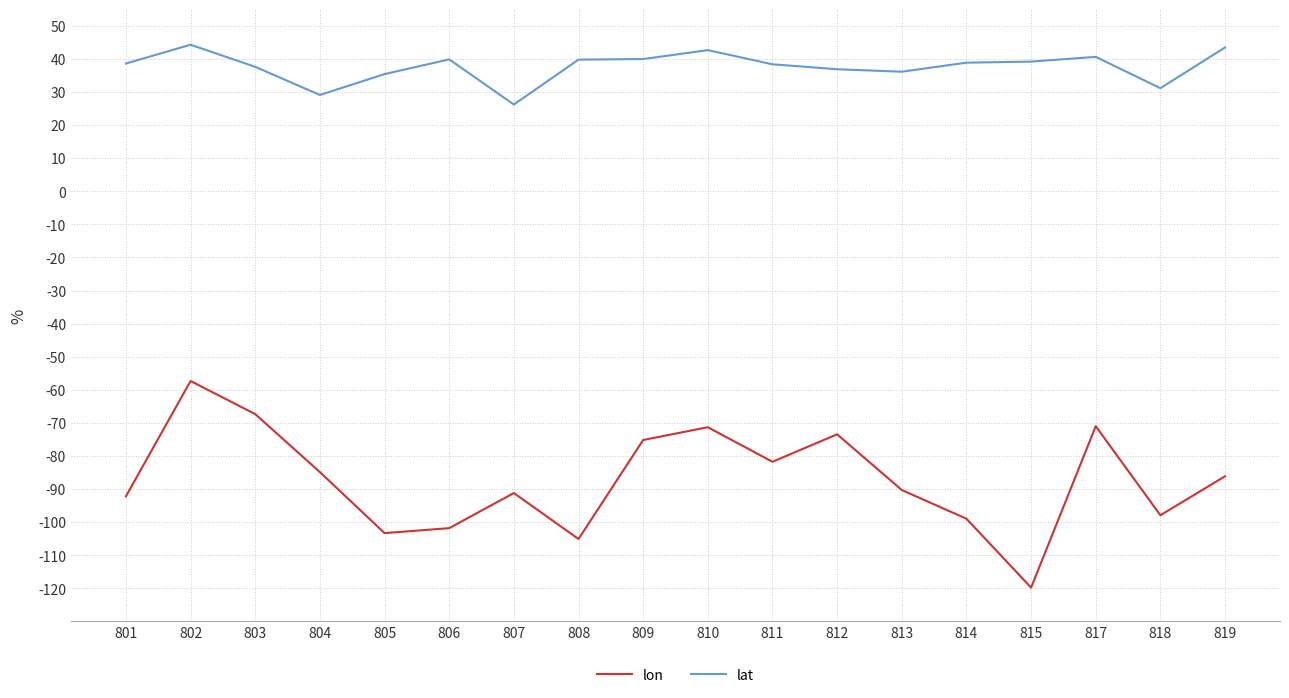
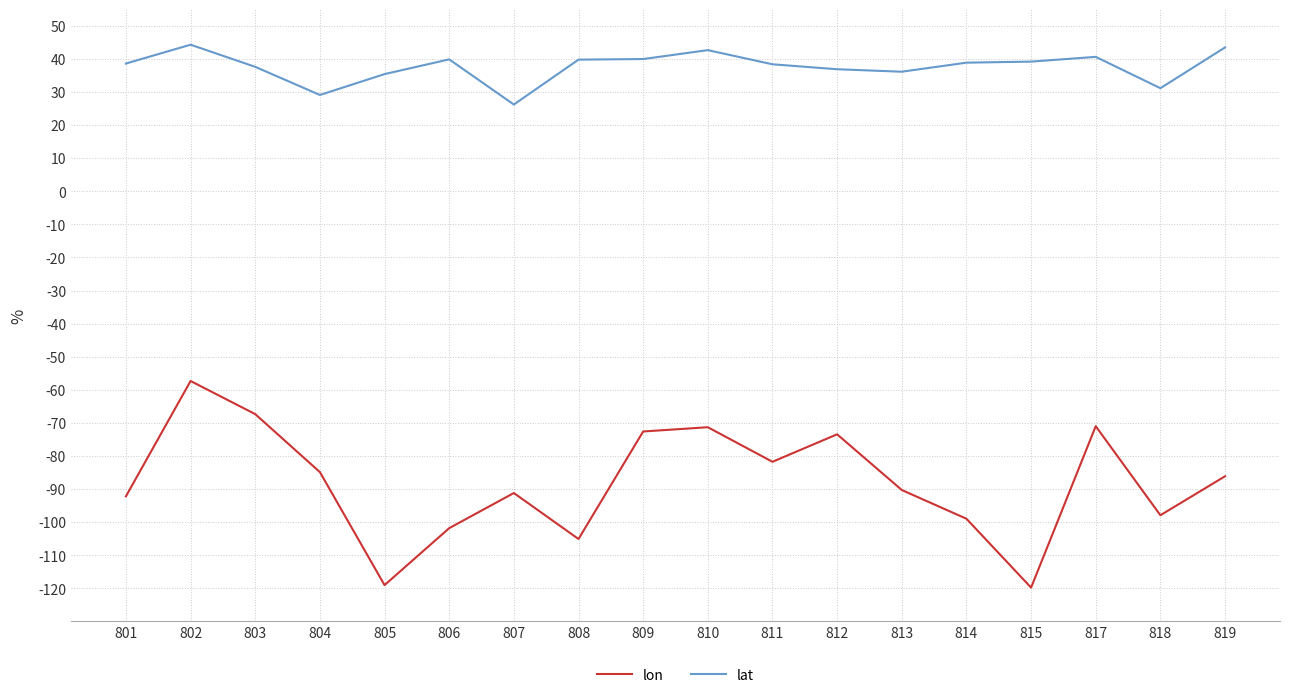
  {
    "lon": {
      "801": -92,
      "802": -57,
      "803": -67,
      "804": -85,
-     "805": -103,
+     "805": -119,
      "806": -102,
      "807": -91,
      "808": -105,
-     "809": -75,
+     "809": -73,
      "810": -71,
      "811": -82,
      "812": -73,
      "813": -90,
      "814": -99,
      "815": -120,
      "817": -71,
      "818": -98,
      "819": -86
    },
    "lat": {
      "801": 39,
      "802": 44,
      "803": 38,
      "804": 29,
      "805": 35,
      "806": 40,
      "807": 26,
      "808": 40,
      "809": 40,
      "810": 43,
      "811": 38,
      "812": 37,
      "813": 36,
      "814": 39,
      "815": 39,
      "817": 41,
      "818": 31,
      "819": 43
    }
  }
